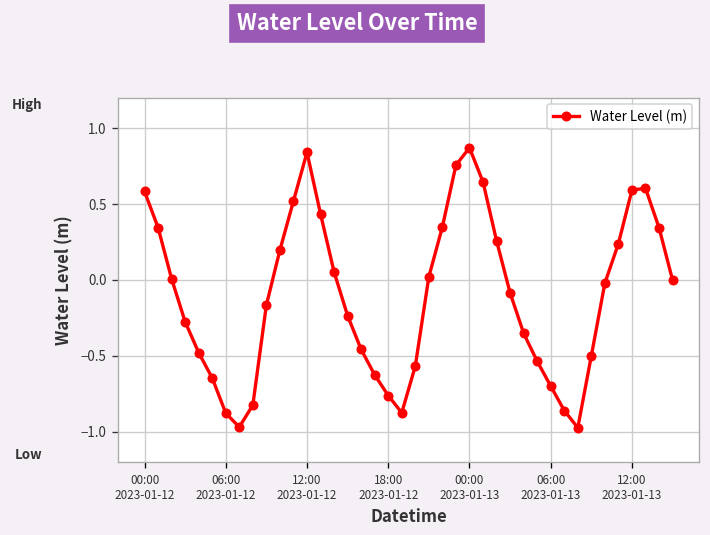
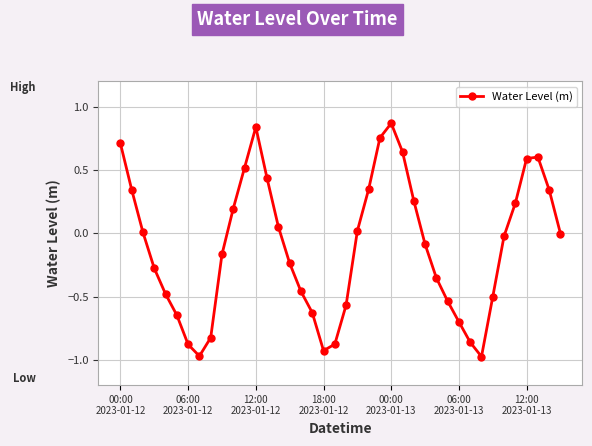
  {
-   "00:00 2023-01-12": 0.58,
+   "00:00 2023-01-12": 0.71,
    "06:00 2023-01-12": -0.88,
    "12:00 2023-01-12": 0.84,
-   "18:00 2023-01-12": -0.76,
+   "18:00 2023-01-12": -0.93,
    "00:00 2023-01-13": 0.87,
    "06:00 2023-01-13": -0.70,
    "12:00 2023-01-13": 0.59
  }
